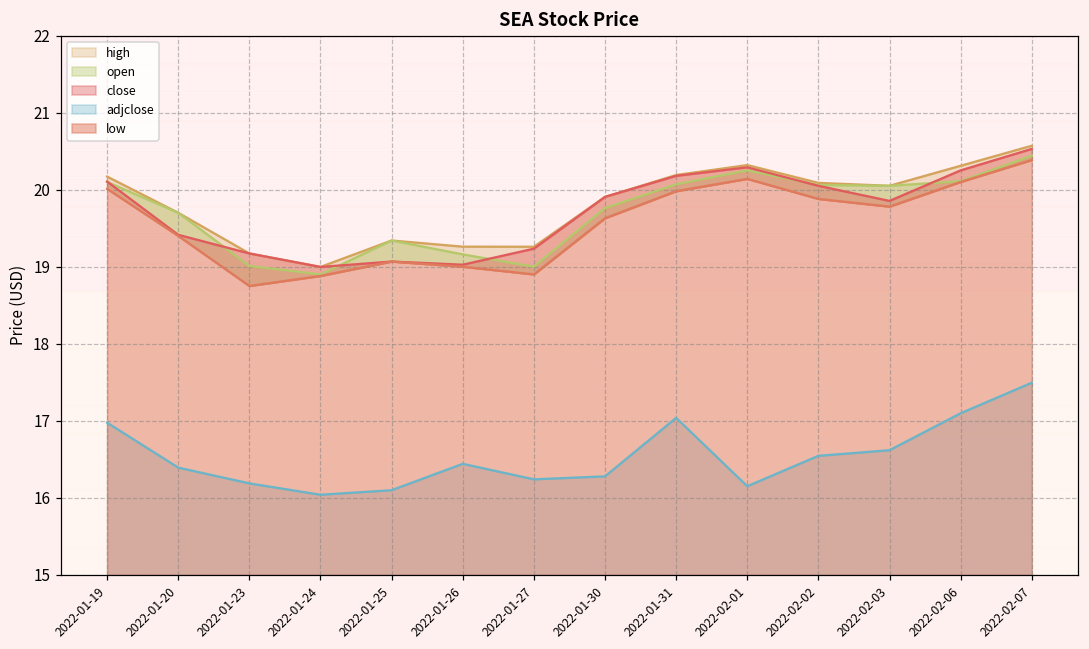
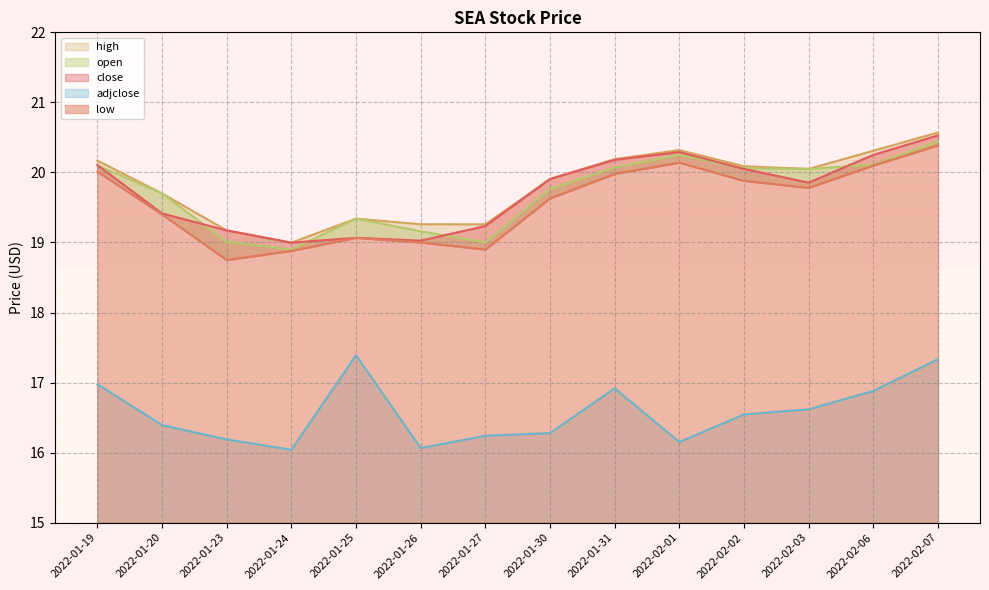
  {
    "adjclose": {
      "2022-01-19": 17.0,
      "2022-01-20": 16.4,
      "2022-01-23": 16.2,
      "2022-01-24": 16.0,
-     "2022-01-25": 16.1,
-     "2022-01-26": 16.4,
+     "2022-01-25": 17.4,
+     "2022-01-26": 16.1,
      "2022-01-27": 16.2,
      "2022-01-30": 16.3,
-     "2022-01-31": 17.0,
+     "2022-01-31": 16.9,
      "2022-02-01": 16.2,
      "2022-02-02": 16.5,
      "2022-02-03": 16.6,
-     "2022-02-06": 17.1,
-     "2022-02-07": 17.5
+     "2022-02-06": 16.9,
+     "2022-02-07": 17.3
    }
  }
